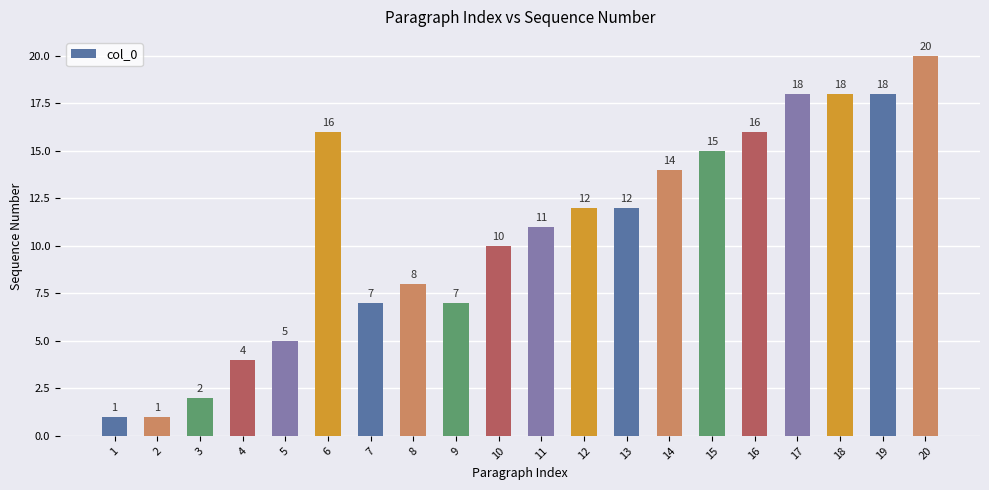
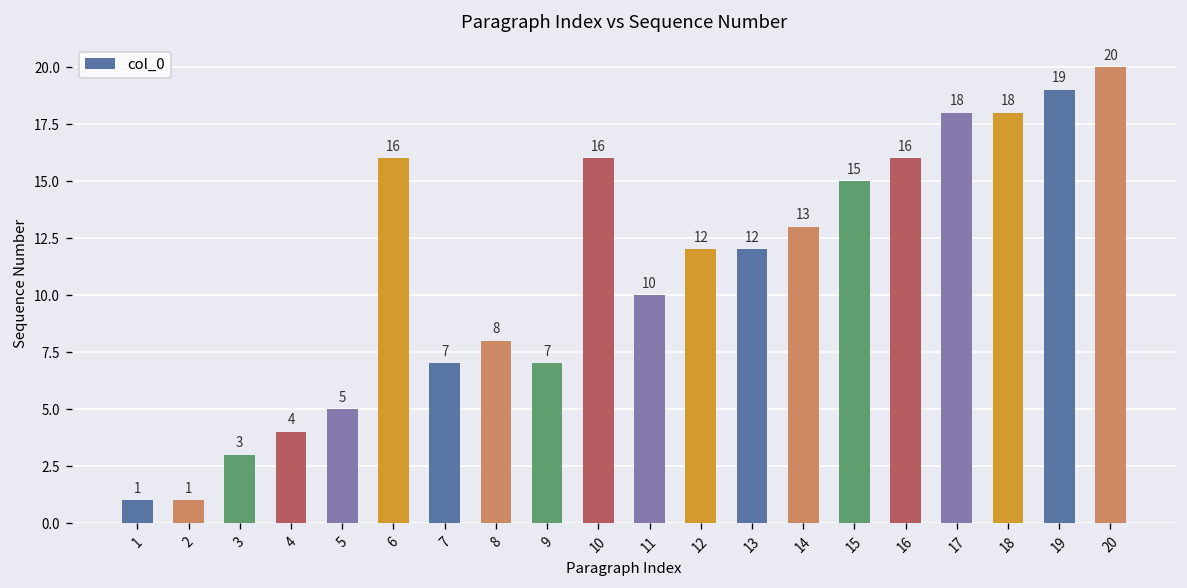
  {
    "1": 1,
    "2": 1,
-   "3": 2,
+   "3": 3,
    "4": 4,
    "5": 5,
    "6": 16,
    "7": 7,
    "8": 8,
    "9": 7,
-   "10": 10,
-   "11": 11,
+   "10": 16,
+   "11": 10,
    "12": 12,
    "13": 12,
-   "14": 14,
+   "14": 13,
    "15": 15,
    "16": 16,
    "17": 18,
    "18": 18,
-   "19": 18,
+   "19": 19,
    "20": 20
  }
